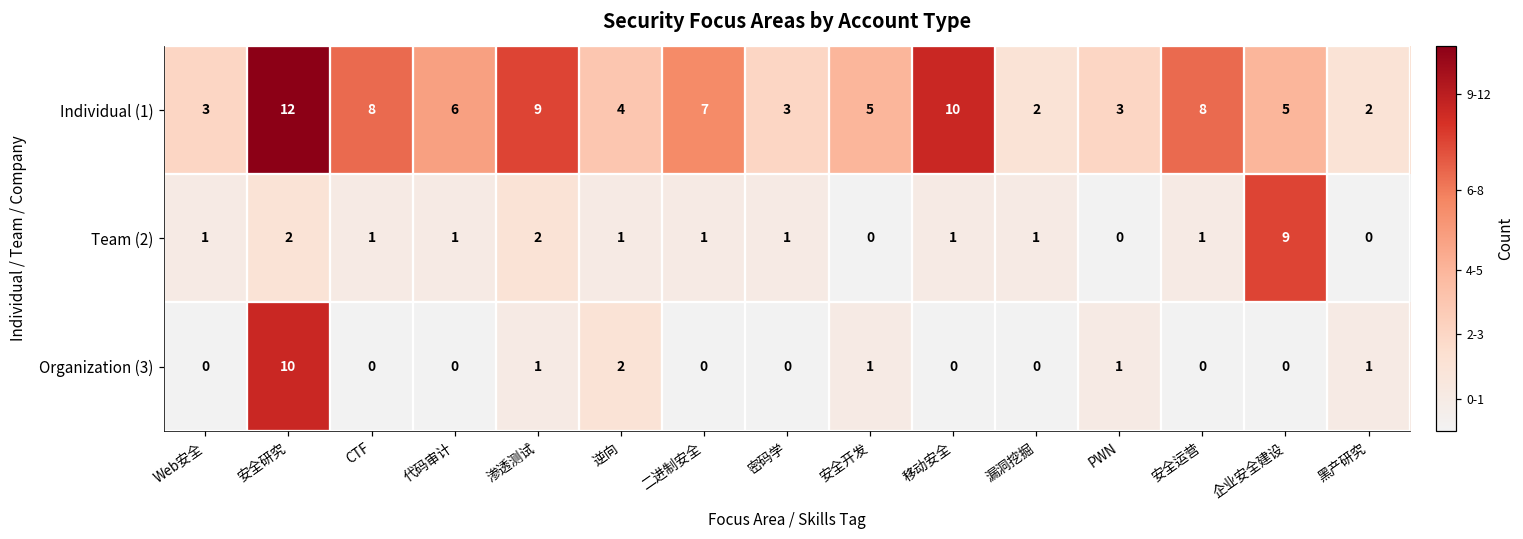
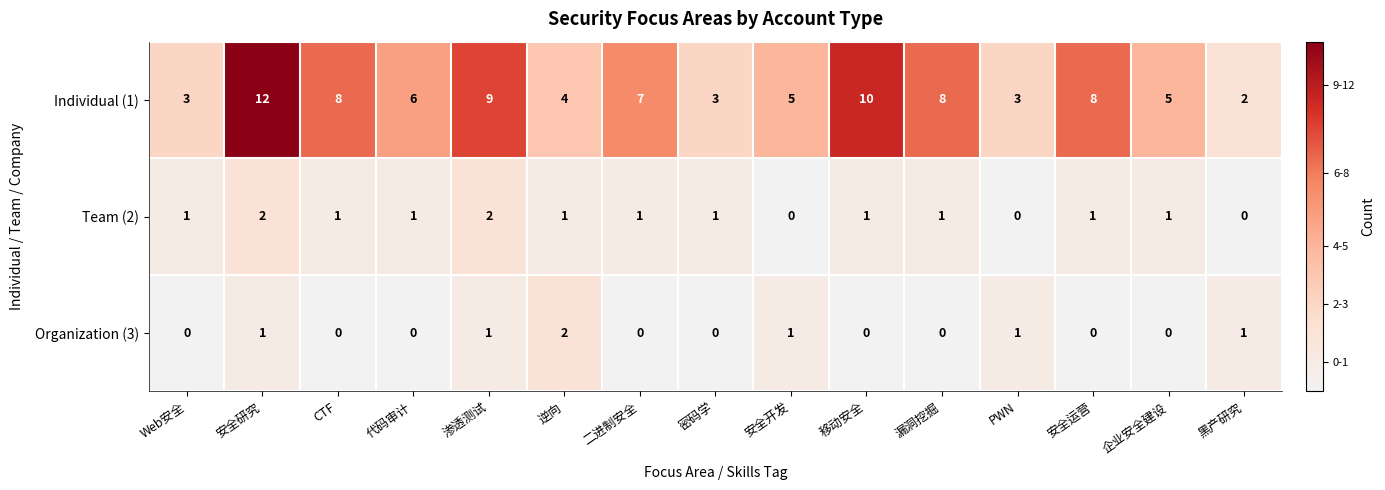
  {
    "Individual (1)": {
      "Web安全": 3,
      "安全研究": 12,
      "CTF": 8,
      "代码审计": 6,
      "渗透测试": 9,
      "逆向": 4,
      "二进制安全": 7,
      "密码学": 3,
      "安全开发": 5,
      "移动安全": 10,
-     "漏洞挖掘": 2,
+     "漏洞挖掘": 8,
      "PWN": 3,
      "安全运营": 8,
      "企业安全建设": 5,
      "黑产研究": 2
    },
    "Team (2)": {
      "Web安全": 1,
      "安全研究": 2,
      "CTF": 1,
      "代码审计": 1,
      "渗透测试": 2,
      "逆向": 1,
      "二进制安全": 1,
      "密码学": 1,
      "安全开发": 0,
      "移动安全": 1,
      "漏洞挖掘": 1,
      "PWN": 0,
      "安全运营": 1,
-     "企业安全建设": 9,
+     "企业安全建设": 1,
      "黑产研究": 0
    },
    "Organization (3)": {
      "Web安全": 0,
-     "安全研究": 10,
+     "安全研究": 1,
      "CTF": 0,
      "代码审计": 0,
      "渗透测试": 1,
      "逆向": 2,
      "二进制安全": 0,
      "密码学": 0,
      "安全开发": 1,
      "移动安全": 0,
      "漏洞挖掘": 0,
      "PWN": 1,
      "安全运营": 0,
      "企业安全建设": 0,
      "黑产研究": 1
    }
  }
